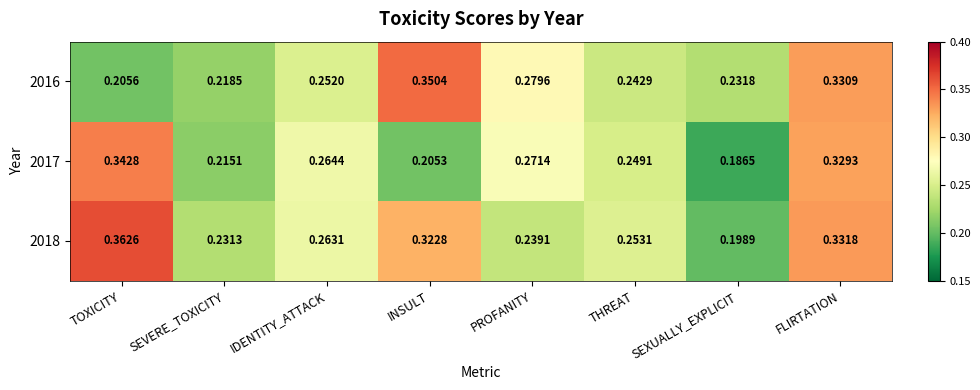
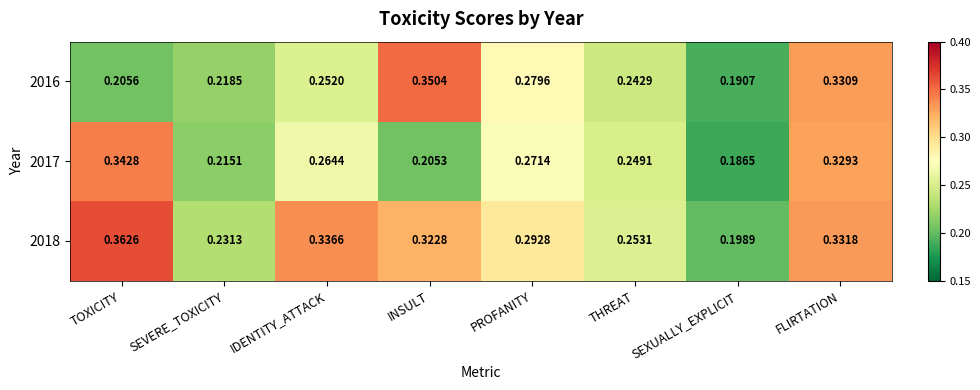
  {
    "2016": {
      "TOXICITY": 0.2056,
      "SEVERE_TOXICITY": 0.2185,
      "IDENTITY_ATTACK": 0.2520,
      "INSULT": 0.3504,
      "PROFANITY": 0.2796,
      "THREAT": 0.2429,
-     "SEXUALLY_EXPLICIT": 0.2318,
+     "SEXUALLY_EXPLICIT": 0.1907,
      "FLIRTATION": 0.3309
    },
    "2017": {
      "TOXICITY": 0.3428,
      "SEVERE_TOXICITY": 0.2151,
      "IDENTITY_ATTACK": 0.2644,
      "INSULT": 0.2053,
      "PROFANITY": 0.2714,
      "THREAT": 0.2491,
      "SEXUALLY_EXPLICIT": 0.1865,
      "FLIRTATION": 0.3293
    },
    "2018": {
      "TOXICITY": 0.3626,
      "SEVERE_TOXICITY": 0.2313,
-     "IDENTITY_ATTACK": 0.2631,
+     "IDENTITY_ATTACK": 0.3366,
      "INSULT": 0.3228,
-     "PROFANITY": 0.2391,
+     "PROFANITY": 0.2928,
      "THREAT": 0.2531,
      "SEXUALLY_EXPLICIT": 0.1989,
      "FLIRTATION": 0.3318
    }
  }
